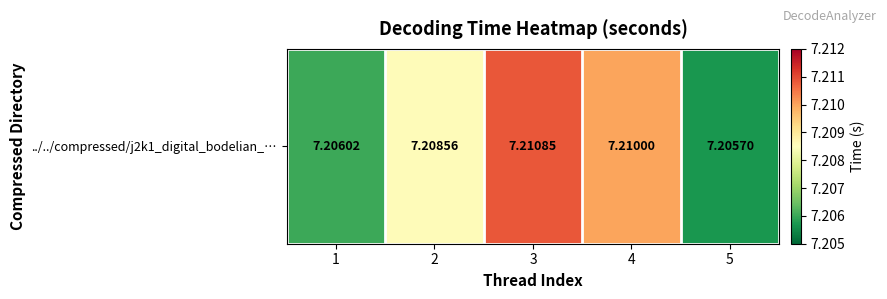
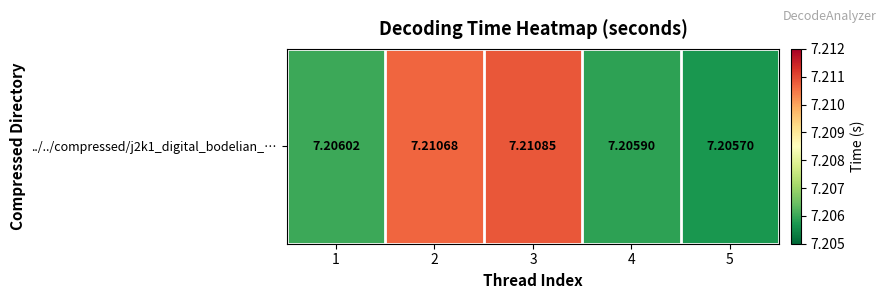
  {
    "../../compressed/j2k1_digital_bodelian_…": {
      "1": 7.20602,
-     "2": 7.20856,
+     "2": 7.21068,
      "3": 7.21085,
-     "4": 7.21000,
+     "4": 7.20590,
      "5": 7.20570
    }
  }
